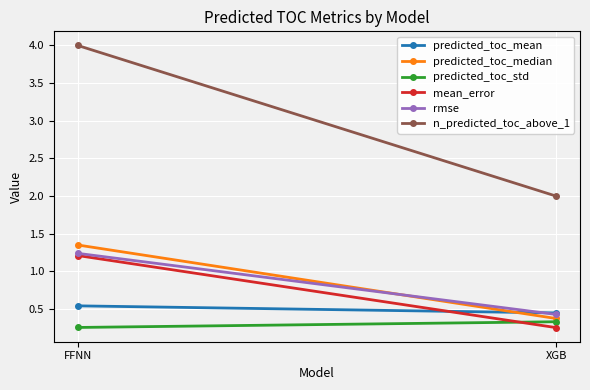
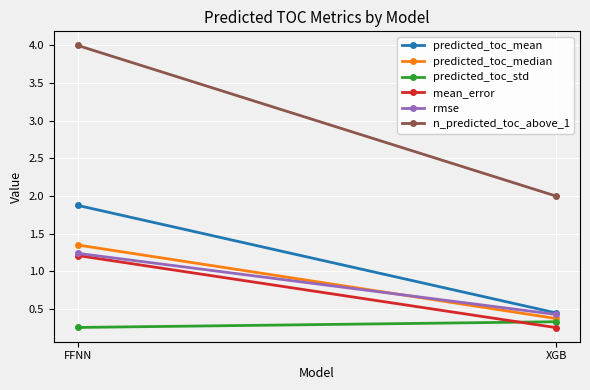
  {
    "predicted_toc_mean": {
-     "FFNN": 0.5
+     "FFNN": 1.9
    },
    "predicted_toc_median": {
      "FFNN": 1.4,
      "XGB": 0.4
    },
    "predicted_toc_std": {
      "FFNN": 0.3,
      "XGB": 0.3
    },
    "mean_error": {
      "XGB": 0.3
    },
    "n_predicted_toc_above_1": {
      "FFNN": 4.0,
      "XGB": 2.0
    }
  }
